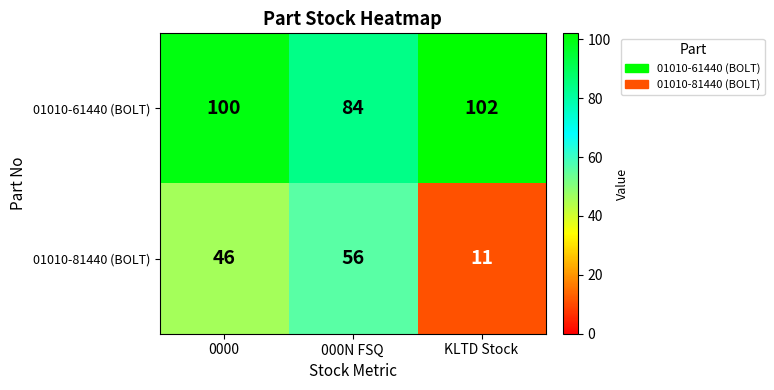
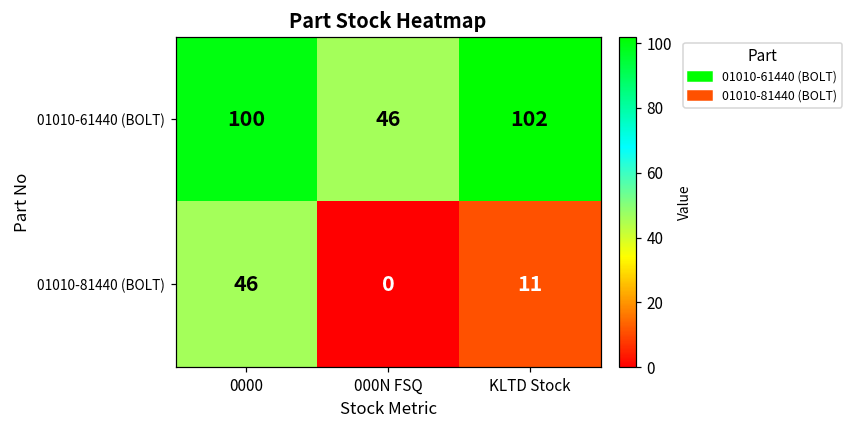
  {
    "01010-61440 (BOLT)": {
      "0000": 100,
-     "000N FSQ": 84,
+     "000N FSQ": 46,
      "KLTD Stock": 102
    },
    "01010-81440 (BOLT)": {
      "0000": 46,
-     "000N FSQ": 56,
+     "000N FSQ": 0,
      "KLTD Stock": 11
    }
  }
